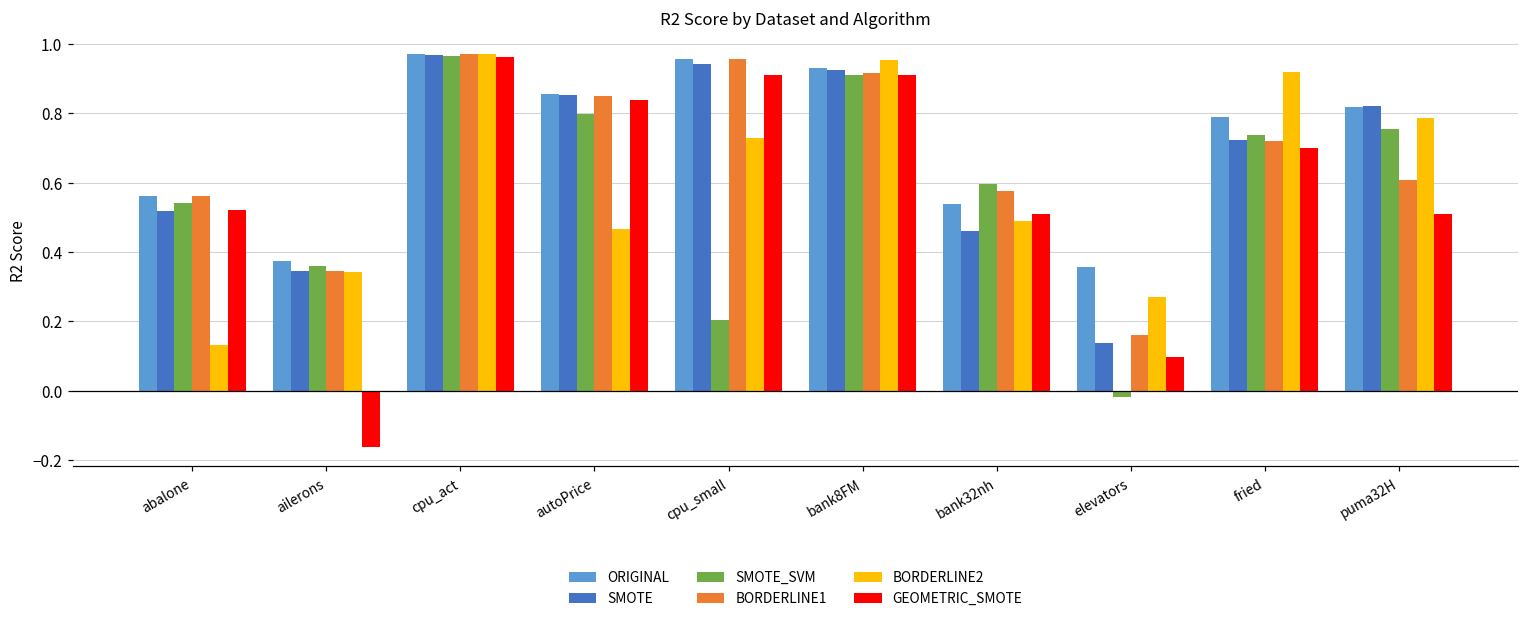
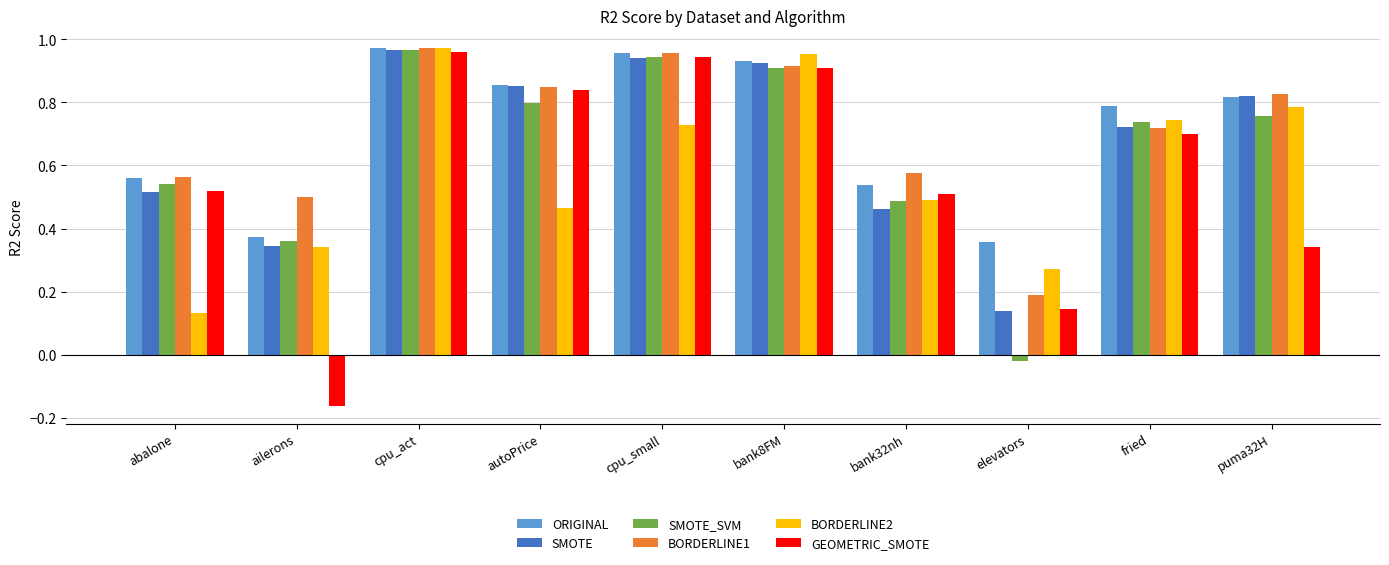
  {
    "SMOTE_SVM": {
      "abalone": 0.54,
      "ailerons": 0.36,
      "cpu_act": 0.97,
      "autoPrice": 0.80,
-     "cpu_small": 0.20,
+     "cpu_small": 0.94,
      "bank8FM": 0.91,
-     "bank32nh": 0.60,
+     "bank32nh": 0.49,
      "elevators": -0.02,
      "fried": 0.74,
      "puma32H": 0.76
    },
    "BORDERLINE1": {
      "abalone": 0.56,
-     "ailerons": 0.35,
+     "ailerons": 0.50,
      "cpu_act": 0.97,
      "autoPrice": 0.85,
      "cpu_small": 0.96,
      "bank8FM": 0.92,
      "bank32nh": 0.58,
-     "elevators": 0.16,
+     "elevators": 0.19,
      "fried": 0.72,
-     "puma32H": 0.61
+     "puma32H": 0.83
    },
    "BORDERLINE2": {
      "abalone": 0.13,
      "ailerons": 0.34,
      "cpu_act": 0.97,
      "autoPrice": 0.47,
      "cpu_small": 0.73,
      "bank8FM": 0.95,
      "bank32nh": 0.49,
      "elevators": 0.27,
-     "fried": 0.92,
+     "fried": 0.74,
      "puma32H": 0.79
    },
    "GEOMETRIC_SMOTE": {
      "abalone": 0.52,
      "ailerons": -0.16,
      "cpu_act": 0.96,
      "autoPrice": 0.84,
-     "cpu_small": 0.91,
+     "cpu_small": 0.94,
      "bank8FM": 0.91,
      "bank32nh": 0.51,
-     "elevators": 0.10,
+     "elevators": 0.15,
      "fried": 0.70,
-     "puma32H": 0.51
+     "puma32H": 0.34
    }
  }
